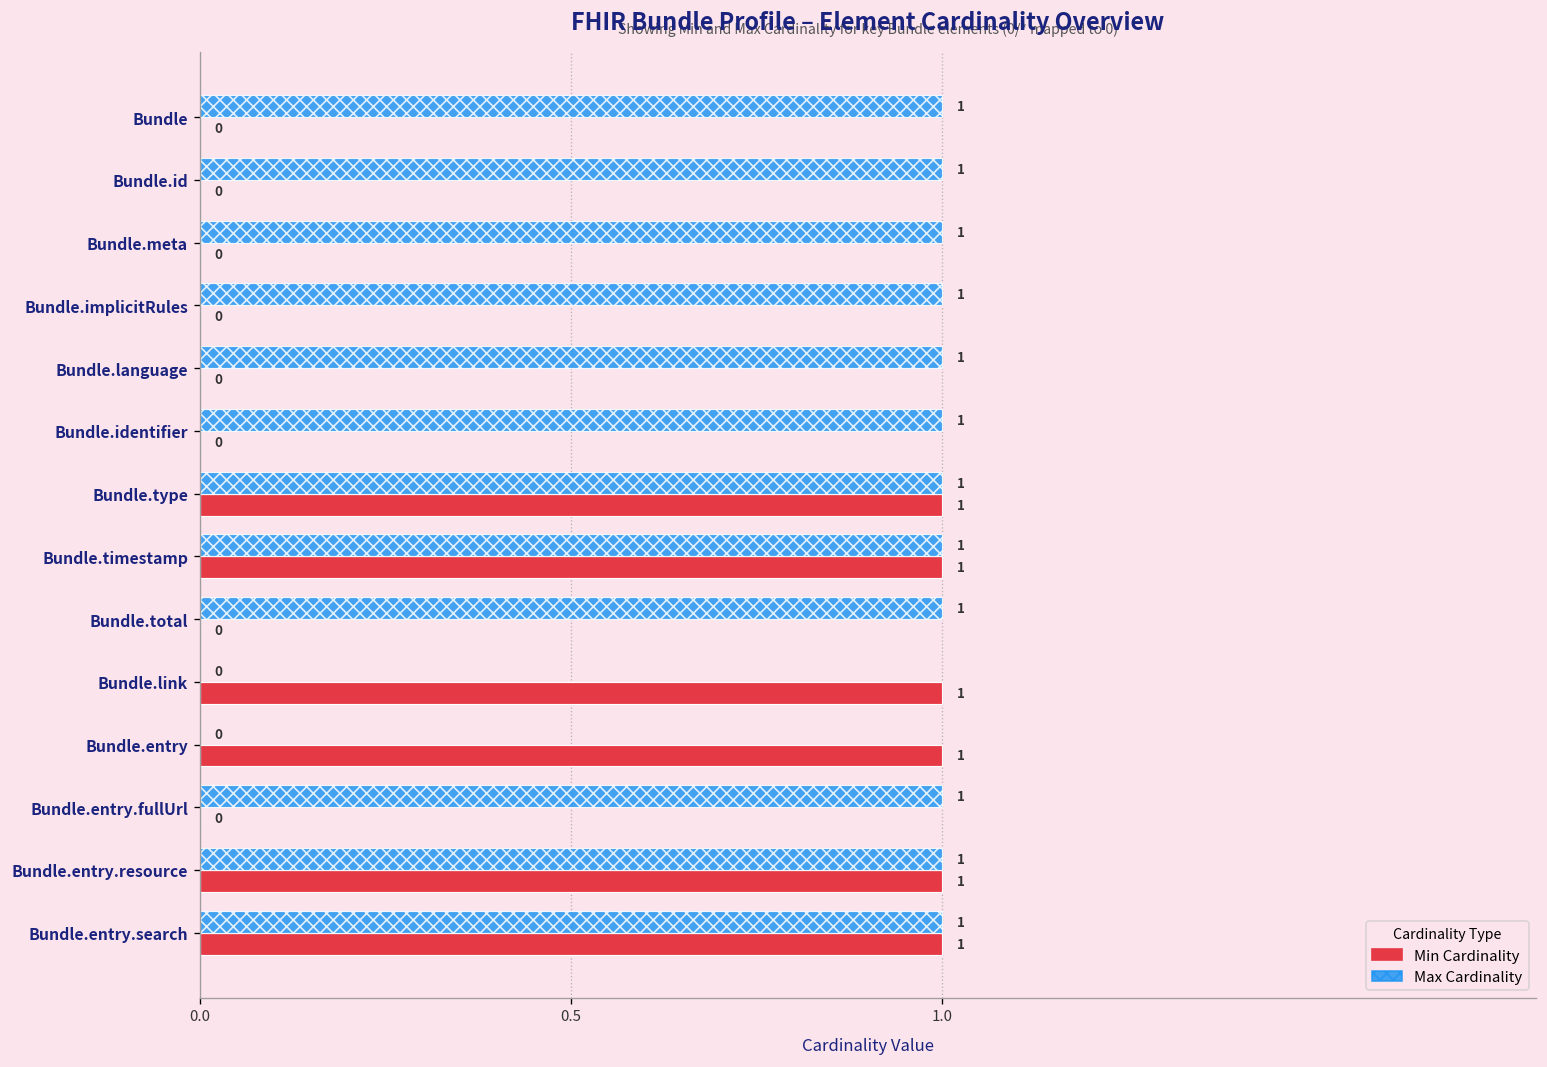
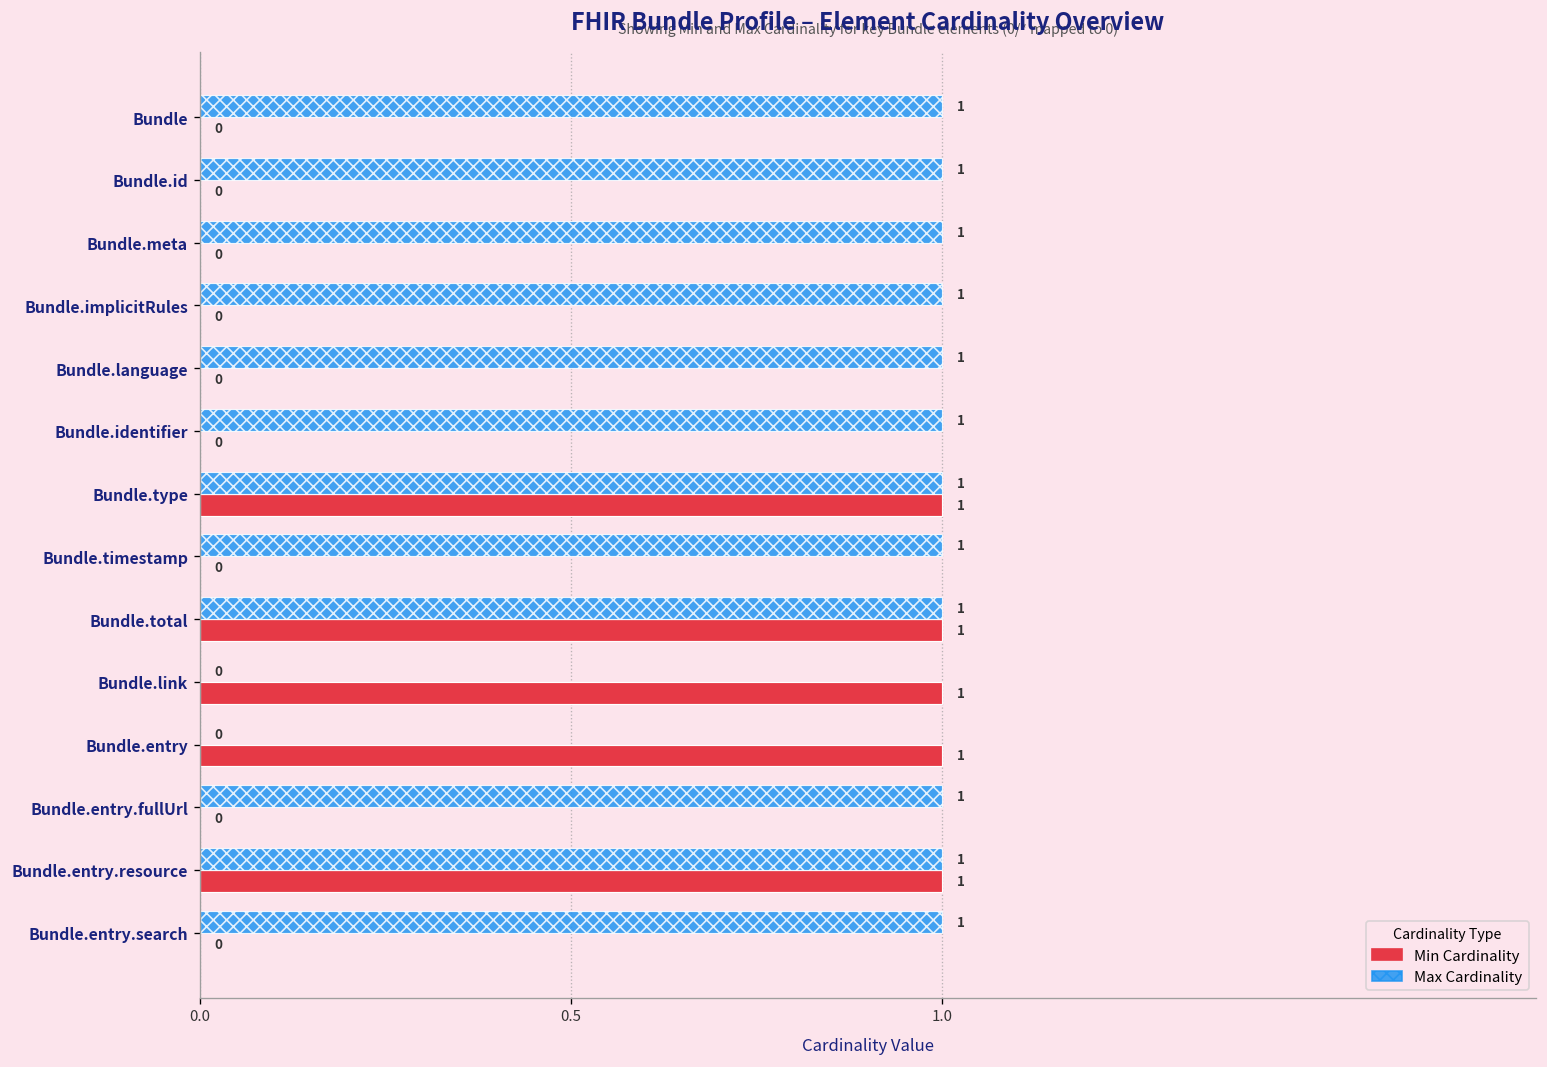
  {
    "Min Cardinality": {
      "Bundle": 0,
      "Bundle.id": 0,
      "Bundle.meta": 0,
      "Bundle.implicitRules": 0,
      "Bundle.language": 0,
      "Bundle.identifier": 0,
      "Bundle.type": 1,
-     "Bundle.timestamp": 1,
-     "Bundle.total": 0,
+     "Bundle.timestamp": 0,
+     "Bundle.total": 1,
      "Bundle.link": 1,
      "Bundle.entry": 1,
      "Bundle.entry.fullUrl": 0,
      "Bundle.entry.resource": 1,
-     "Bundle.entry.search": 1
+     "Bundle.entry.search": 0
    },
    "Max Cardinality": {
      "Bundle": 1,
      "Bundle.id": 1,
      "Bundle.meta": 1,
      "Bundle.implicitRules": 1,
      "Bundle.language": 1,
      "Bundle.identifier": 1,
      "Bundle.type": 1,
      "Bundle.timestamp": 1,
      "Bundle.total": 1,
      "Bundle.link": 0,
      "Bundle.entry": 0,
      "Bundle.entry.fullUrl": 1,
      "Bundle.entry.resource": 1,
      "Bundle.entry.search": 1
    }
  }
